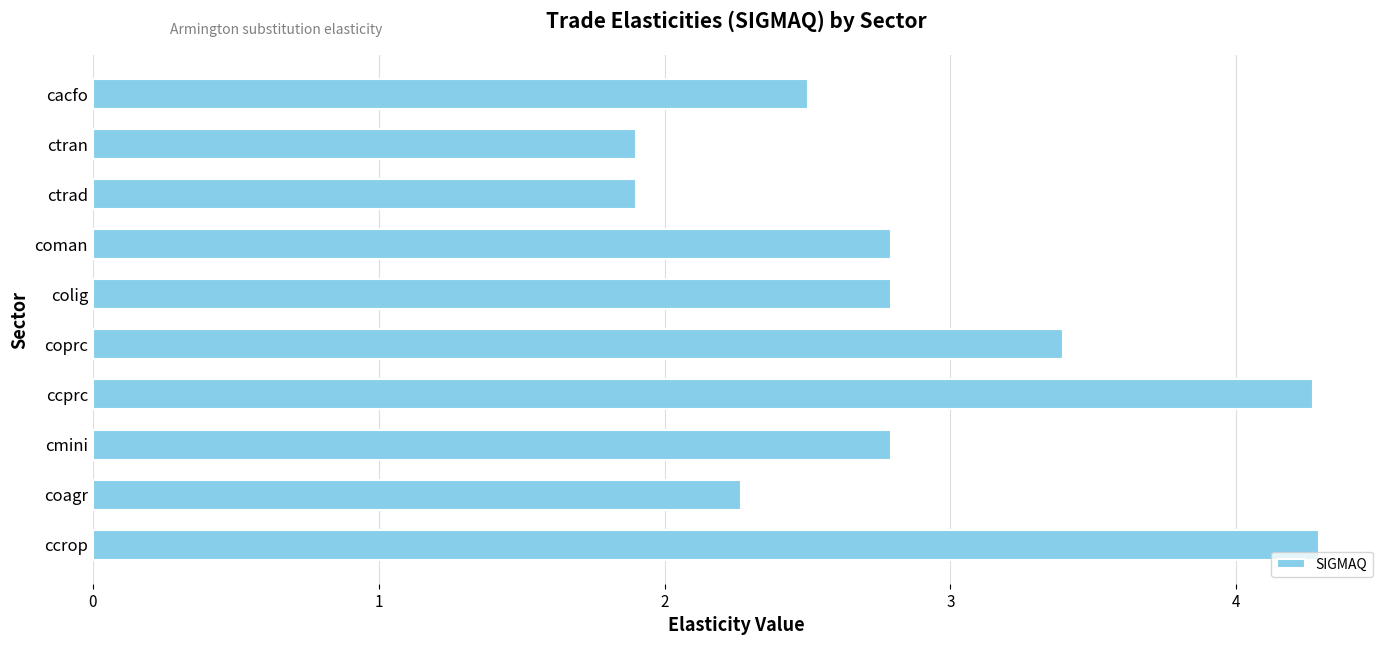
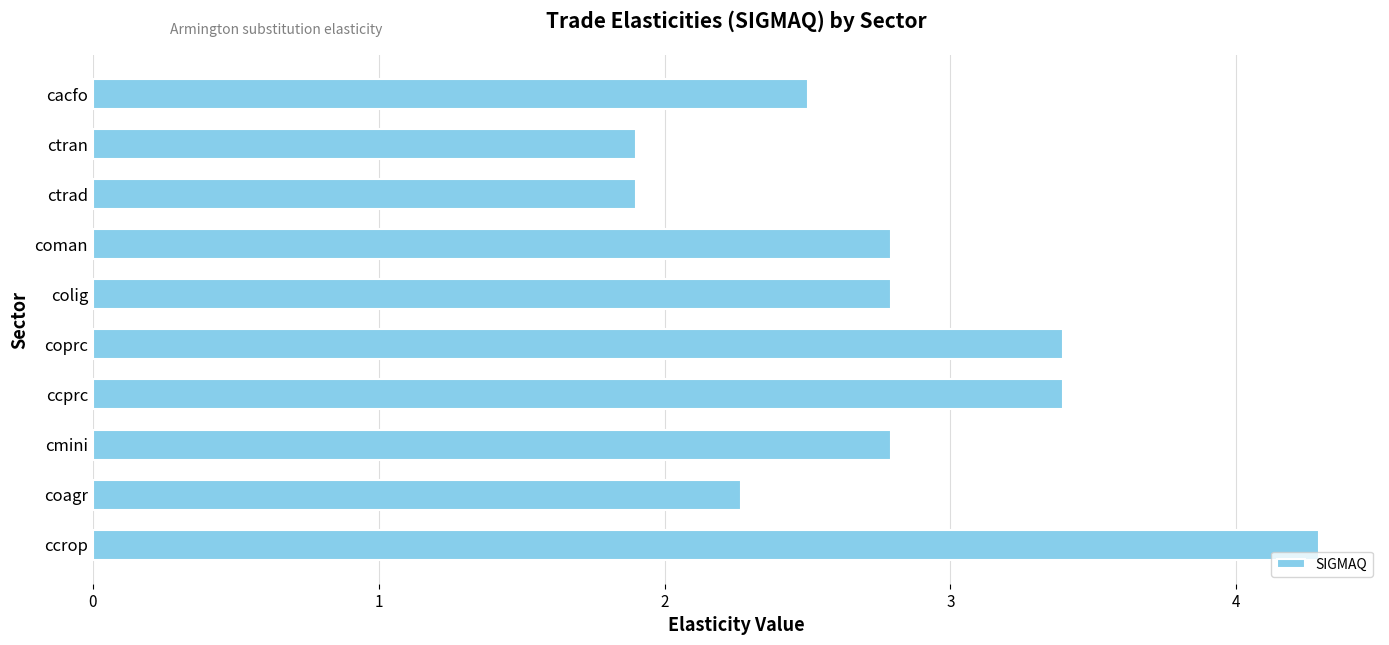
  {
    "cacfo": 2.50,
    "ctran": 1.90,
    "ctrad": 1.90,
    "coman": 2.79,
    "colig": 2.79,
    "coprc": 3.39,
-   "ccprc": 4.27,
+   "ccprc": 3.39,
    "cmini": 2.79,
    "coagr": 2.27,
    "ccrop": 4.29
  }
